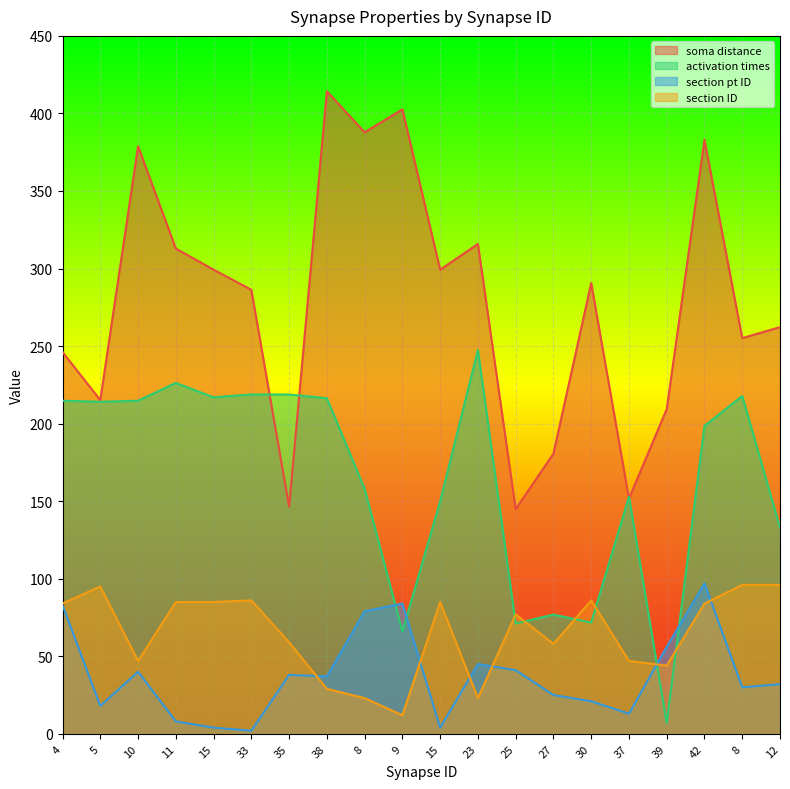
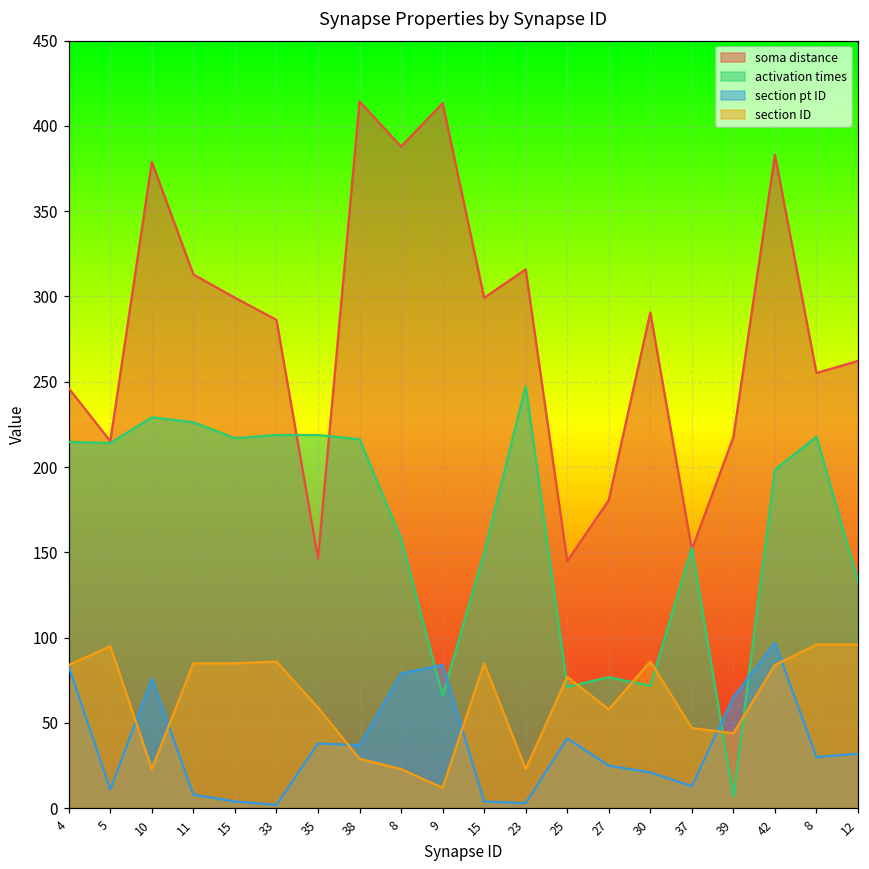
  {
    "soma distance": {
      "4": 246,
      "10": 379,
      "11": 313,
      "33": 286,
      "35": 146,
      "38": 414,
-     "9": 403,
+     "9": 413,
      "23": 316,
      "25": 145,
      "27": 181,
      "30": 291,
-     "39": 209,
+     "39": 218,
      "42": 383,
      "12": 262
    },
    "activation times": {
      "4": 215,
-     "10": 215,
+     "10": 229,
      "11": 226,
      "33": 219,
      "35": 219,
      "38": 216,
      "9": 66,
      "23": 247,
      "25": 71,
      "27": 77,
      "30": 72,
      "39": 7,
      "42": 199,
      "12": 133
    },
    "section pt ID": {
-     "5": 18,
-     "10": 40,
+     "5": 11,
+     "10": 76,
      "11": 8,
      "33": 2,
      "35": 38,
      "38": 37,
      "9": 84,
-     "23": 45,
+     "23": 3,
      "25": 41,
      "27": 25,
      "30": 21,
      "37": 13,
-     "39": 56,
+     "39": 65,
      "42": 97,
      "12": 32
    },
    "section ID": {
      "5": 95,
-     "10": 47,
+     "10": 23,
      "11": 85,
      "33": 86,
      "35": 59,
      "38": 29,
      "9": 12,
      "23": 23,
      "25": 77,
      "27": 58,
      "30": 86,
      "37": 47,
      "39": 44,
      "42": 84,
      "12": 96
    }
  }
